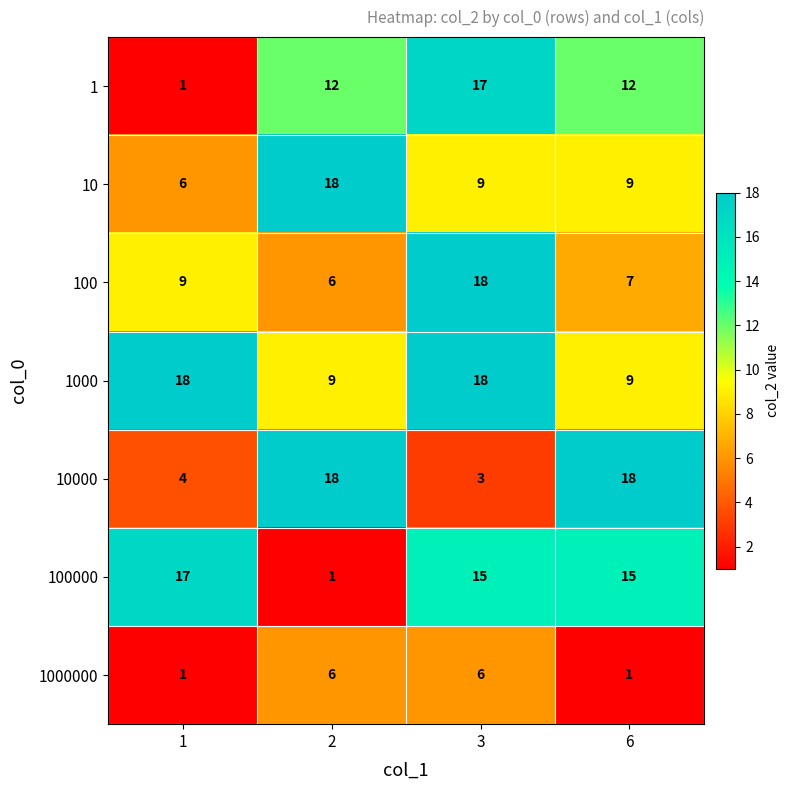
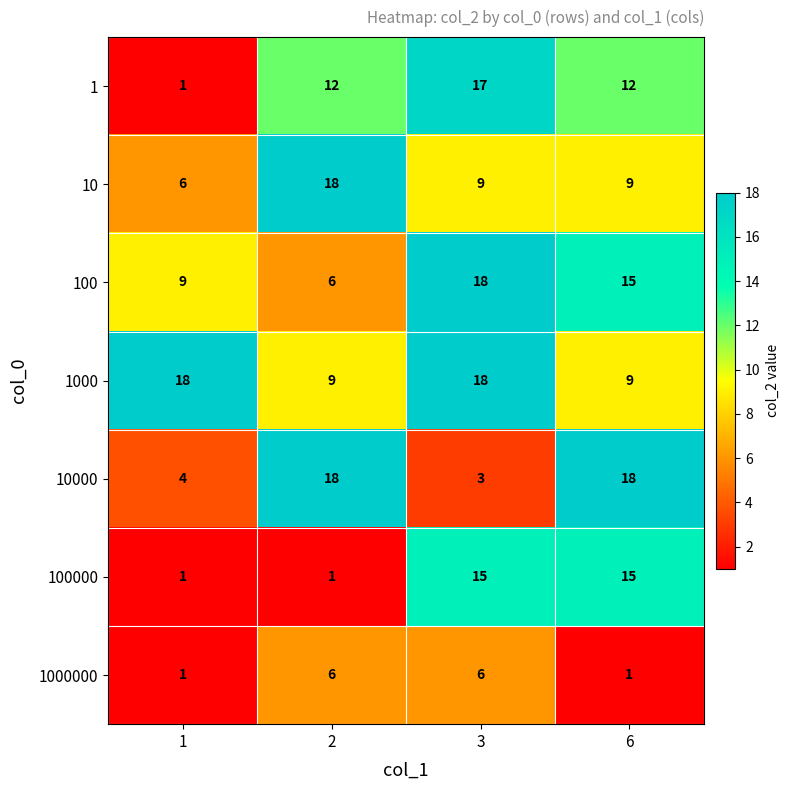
  {
    "1": {
      "1": 1,
      "2": 12,
      "3": 17,
      "6": 12
    },
    "10": {
      "1": 6,
      "2": 18,
      "3": 9,
      "6": 9
    },
    "100": {
      "1": 9,
      "2": 6,
      "3": 18,
-     "6": 7
+     "6": 15
    },
    "1000": {
      "1": 18,
      "2": 9,
      "3": 18,
      "6": 9
    },
    "10000": {
      "1": 4,
      "2": 18,
      "3": 3,
      "6": 18
    },
    "100000": {
-     "1": 17,
+     "1": 1,
      "2": 1,
      "3": 15,
      "6": 15
    },
    "1000000": {
      "1": 1,
      "2": 6,
      "3": 6,
      "6": 1
    }
  }
